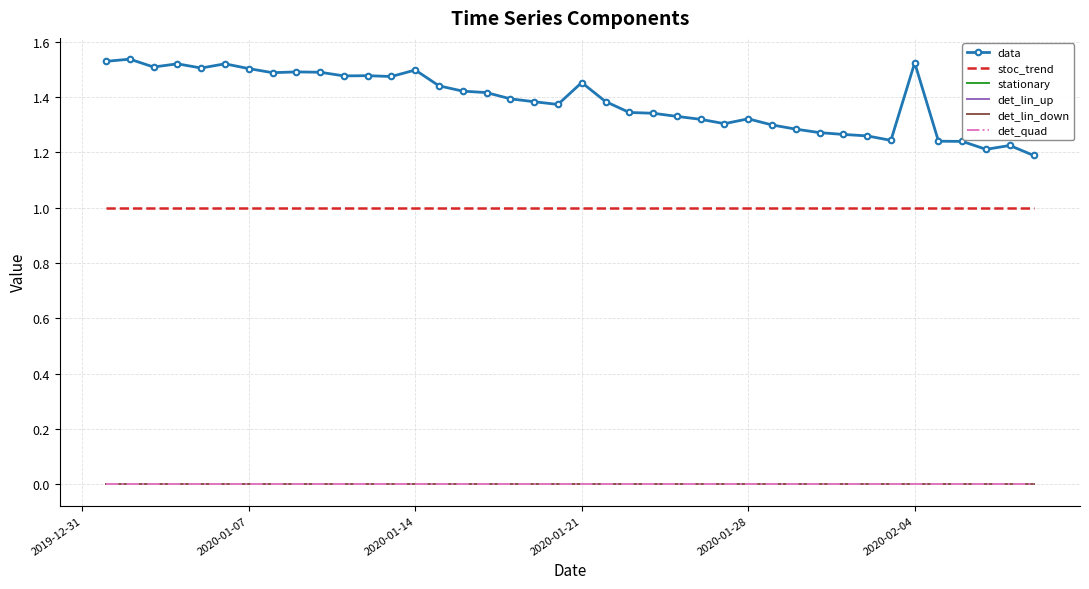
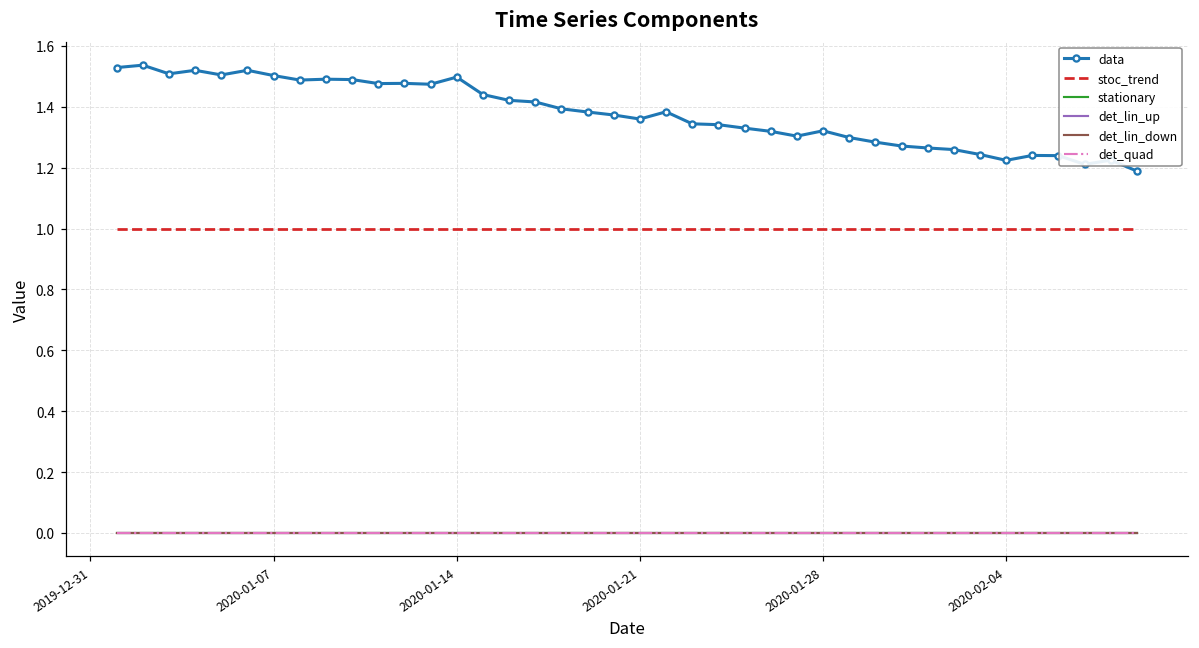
  {
    "data": {
      "2020-01-07": 1.50,
      "2020-01-14": 1.50,
-     "2020-01-21": 1.45,
+     "2020-01-21": 1.36,
      "2020-01-28": 1.32,
-     "2020-02-04": 1.52
+     "2020-02-04": 1.22
    },
    "stoc_trend": {
      "2020-01-07": 1.00,
      "2020-01-14": 1.00,
      "2020-01-21": 1.00,
      "2020-01-28": 1.00,
      "2020-02-04": 1.00
    },
    "det_quad": {
      "2020-01-07": 0.00,
      "2020-01-14": 0.00,
      "2020-01-21": 0.00,
      "2020-01-28": 0.00,
      "2020-02-04": 0.00
    }
  }
